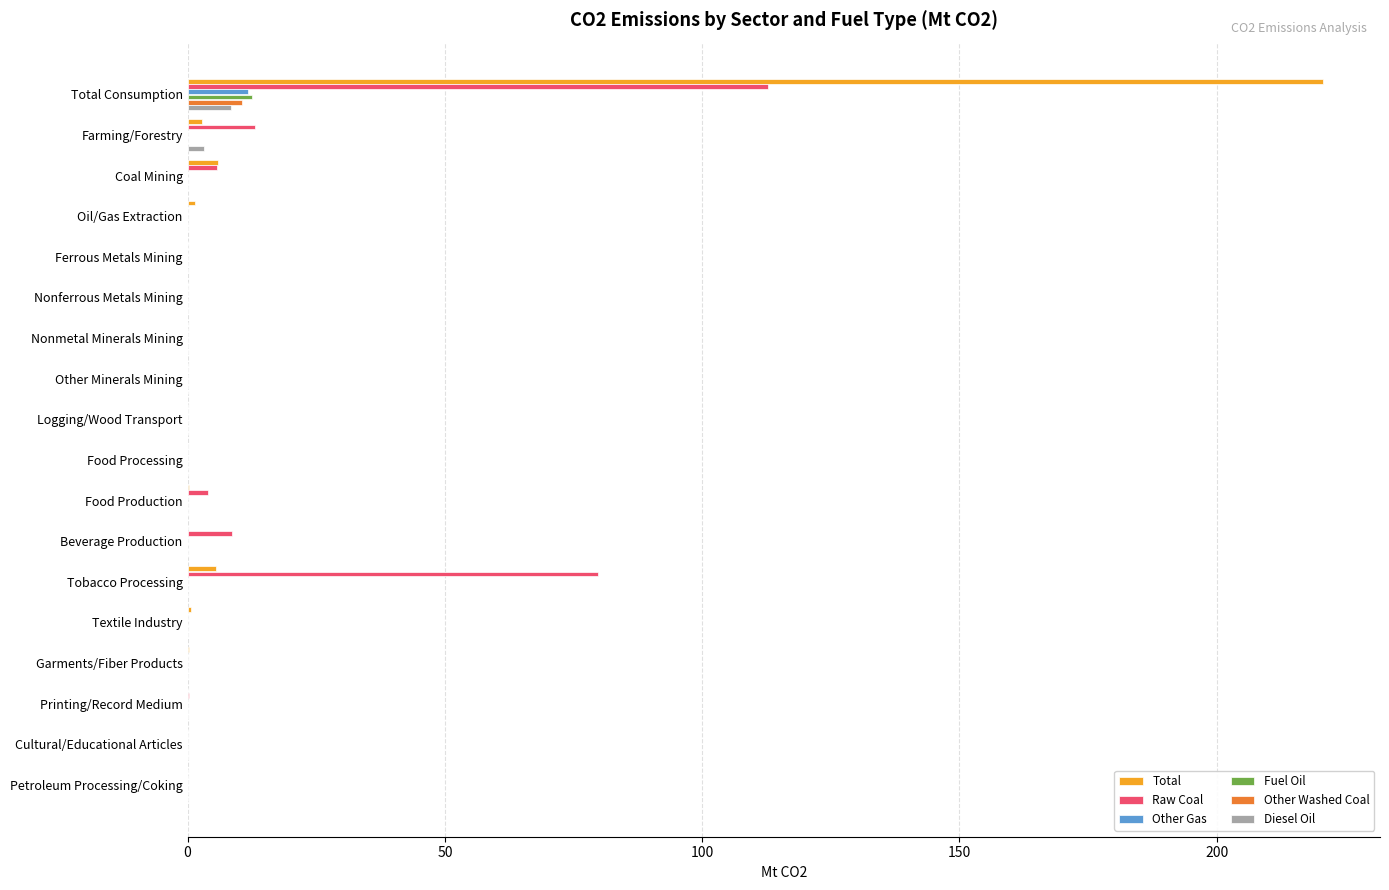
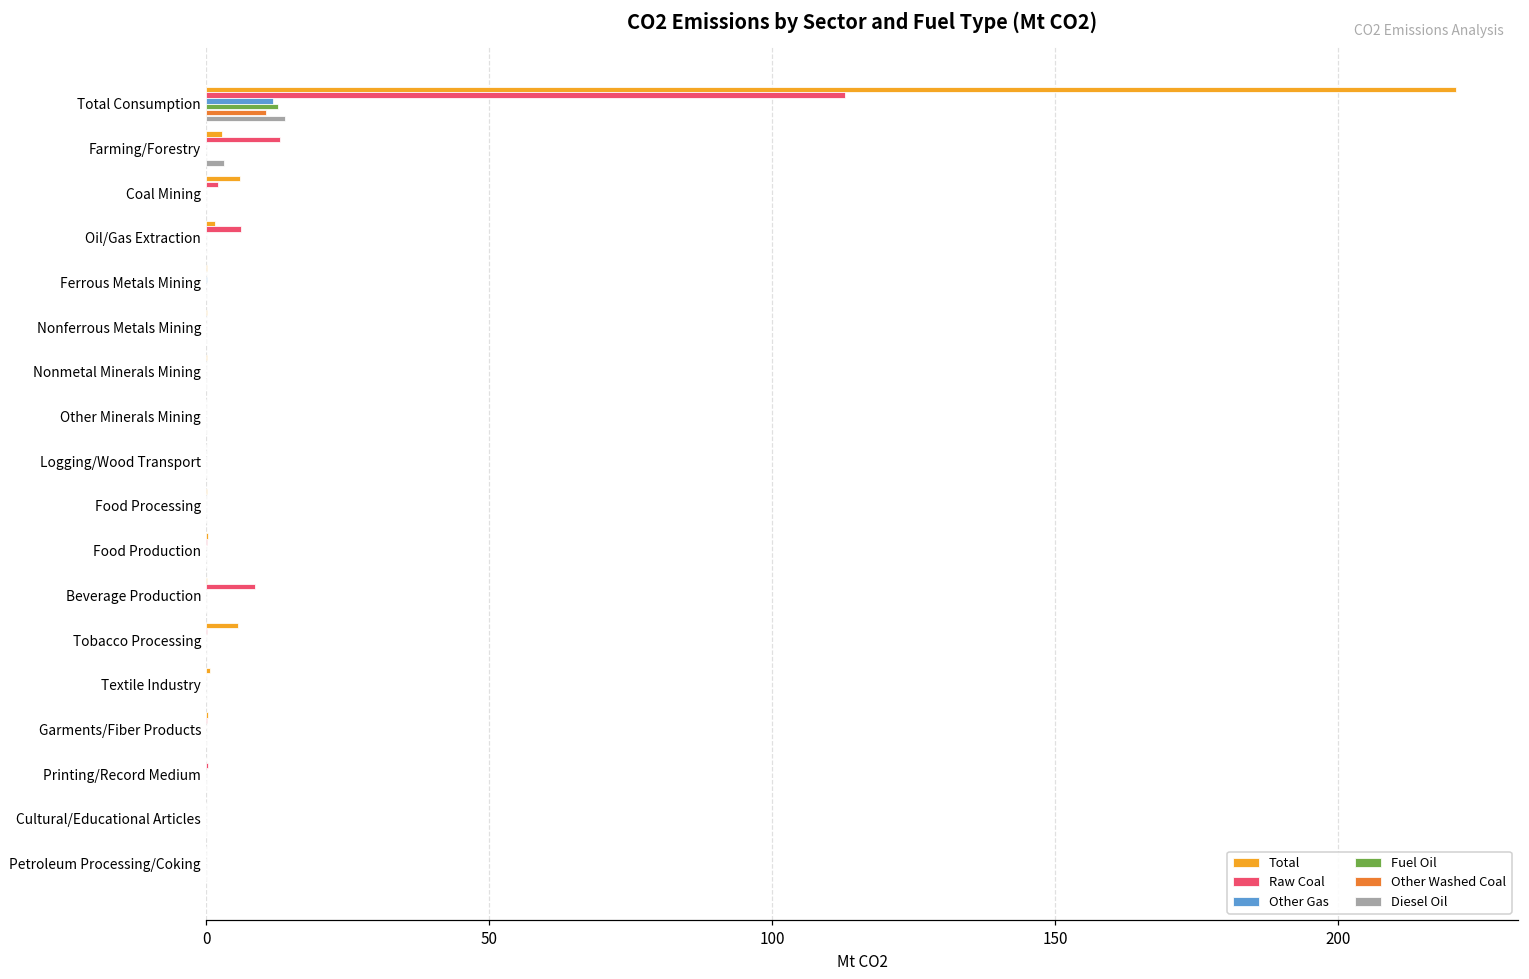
  {
    "Raw Coal": {
      "Total Consumption": 113,
      "Farming/Forestry": 13,
-     "Coal Mining": 6,
-     "Oil/Gas Extraction": 0,
+     "Coal Mining": 2,
+     "Oil/Gas Extraction": 6,
      "Ferrous Metals Mining": 0,
      "Nonferrous Metals Mining": 0,
      "Nonmetal Minerals Mining": 0,
      "Other Minerals Mining": 0,
      "Logging/Wood Transport": 0,
      "Food Processing": 0,
-     "Food Production": 4,
+     "Food Production": 0,
      "Beverage Production": 9,
-     "Tobacco Processing": 80,
+     "Tobacco Processing": 0,
      "Textile Industry": 0,
      "Cultural/Educational Articles": 0,
      "Petroleum Processing/Coking": 0
    },
    "Other Gas": {
      "Total Consumption": 12,
      "Farming/Forestry": 0,
      "Coal Mining": 0,
      "Oil/Gas Extraction": 0,
      "Nonferrous Metals Mining": 0,
      "Nonmetal Minerals Mining": 0,
      "Other Minerals Mining": 0,
      "Logging/Wood Transport": 0,
      "Food Processing": 0,
      "Food Production": 0,
      "Beverage Production": 0,
      "Tobacco Processing": 0,
      "Textile Industry": 0,
      "Garments/Fiber Products": 0,
      "Printing/Record Medium": 0,
      "Cultural/Educational Articles": 0,
      "Petroleum Processing/Coking": 0
    },
    "Fuel Oil": {
      "Total Consumption": 13,
      "Farming/Forestry": 0,
      "Coal Mining": 0,
      "Oil/Gas Extraction": 0,
      "Ferrous Metals Mining": 0,
      "Nonferrous Metals Mining": 0,
      "Nonmetal Minerals Mining": 0,
      "Other Minerals Mining": 0,
      "Logging/Wood Transport": 0,
      "Food Processing": 0,
      "Food Production": 0,
      "Beverage Production": 0,
      "Tobacco Processing": 0,
      "Textile Industry": 0,
      "Garments/Fiber Products": 0,
      "Printing/Record Medium": 0,
      "Cultural/Educational Articles": 0,
      "Petroleum Processing/Coking": 0
    },
    "Diesel Oil": {
-     "Total Consumption": 9,
+     "Total Consumption": 14,
      "Farming/Forestry": 3,
      "Coal Mining": 0,
      "Oil/Gas Extraction": 0,
      "Ferrous Metals Mining": 0,
      "Nonferrous Metals Mining": 0,
      "Nonmetal Minerals Mining": 0,
      "Other Minerals Mining": 0,
      "Logging/Wood Transport": 0,
      "Food Processing": 0,
      "Food Production": 0,
      "Beverage Production": 0,
      "Tobacco Processing": 0,
      "Textile Industry": 0,
      "Garments/Fiber Products": 0,
      "Printing/Record Medium": 0,
      "Cultural/Educational Articles": 0,
      "Petroleum Processing/Coking": 0
    }
  }
